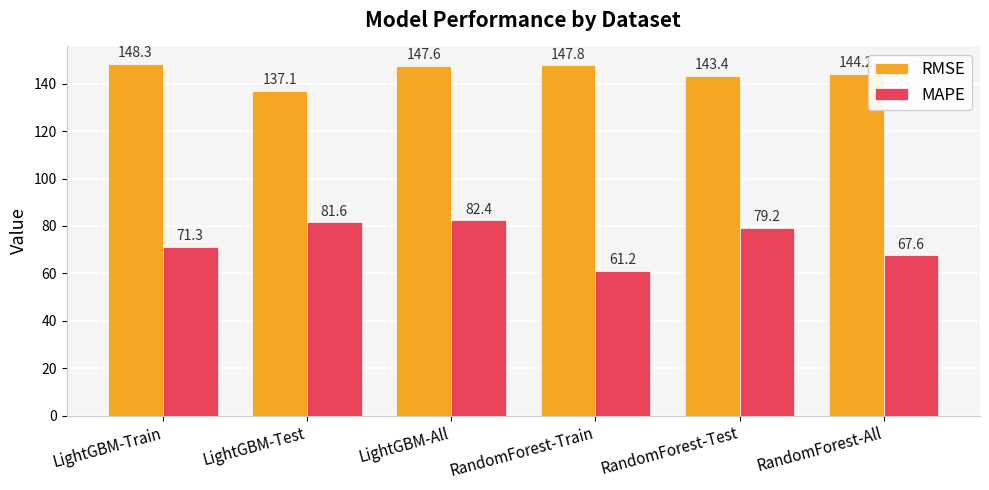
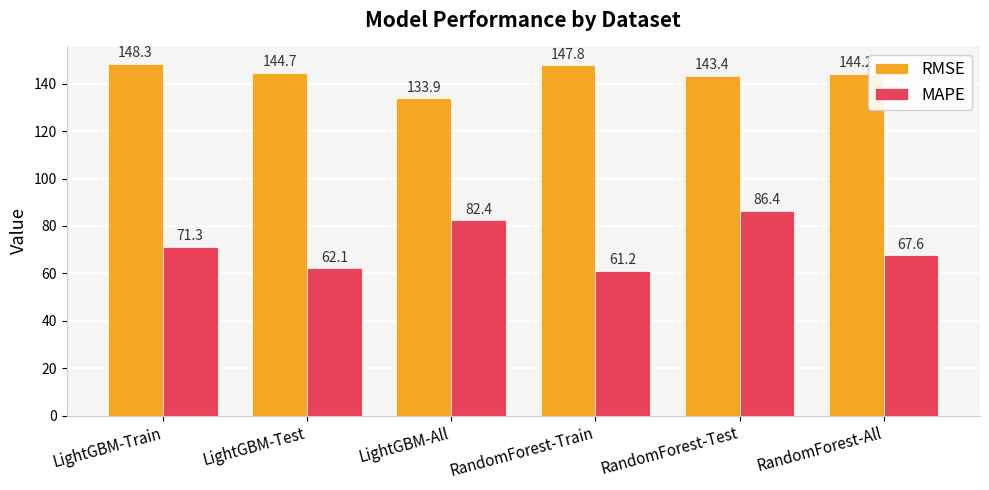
  {
    "RMSE": {
      "LightGBM-Train": 148.3,
-     "LightGBM-Test": 137.1,
-     "LightGBM-All": 147.6,
+     "LightGBM-Test": 144.7,
+     "LightGBM-All": 133.9,
      "RandomForest-Train": 147.8,
      "RandomForest-Test": 143.4
    },
    "MAPE": {
      "LightGBM-Train": 71.3,
-     "LightGBM-Test": 81.6,
+     "LightGBM-Test": 62.1,
      "LightGBM-All": 82.4,
      "RandomForest-Train": 61.2,
-     "RandomForest-Test": 79.2,
+     "RandomForest-Test": 86.4,
      "RandomForest-All": 67.6
    }
  }
